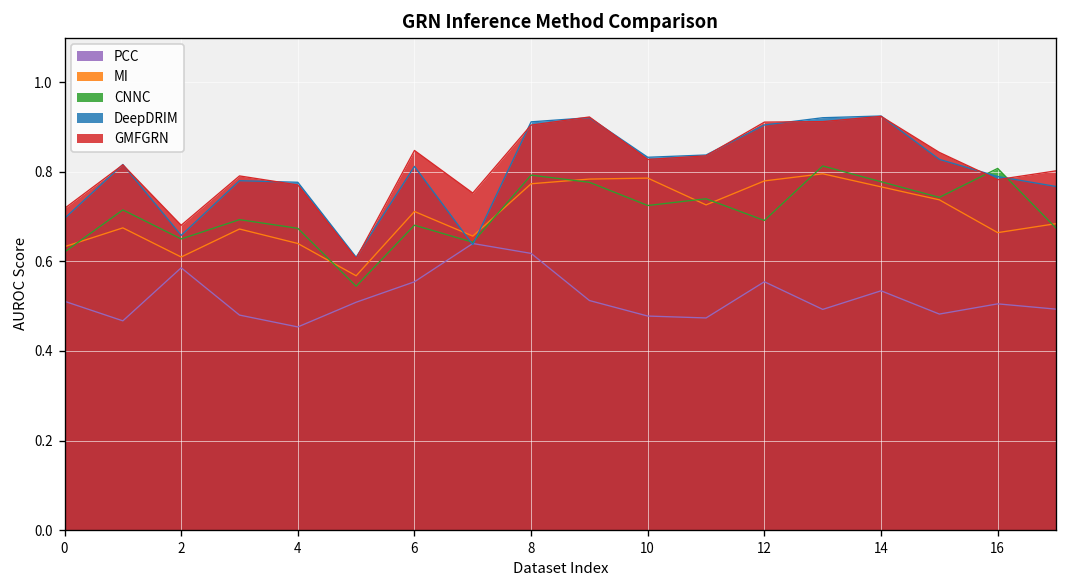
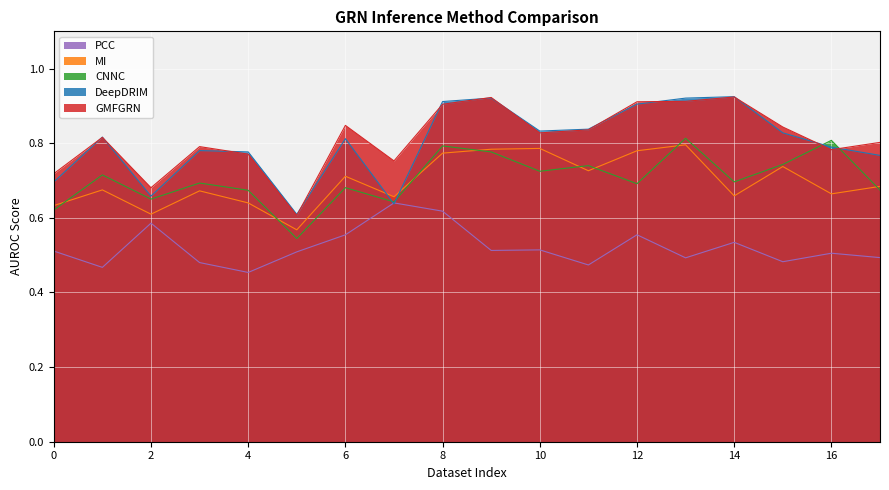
  {
    "PCC": {
      "0": 0.51,
      "2": 0.59,
      "4": 0.45,
      "6": 0.55,
      "8": 0.62,
-     "10": 0.48,
+     "10": 0.51,
      "12": 0.55,
      "14": 0.53,
      "16": 0.51
    },
    "MI": {
      "0": 0.63,
      "2": 0.61,
      "4": 0.64,
      "6": 0.71,
      "8": 0.77,
      "10": 0.79,
      "12": 0.78,
-     "14": 0.77,
+     "14": 0.66,
      "16": 0.66
    },
    "CNNC": {
      "0": 0.62,
      "2": 0.65,
      "4": 0.67,
      "6": 0.68,
      "8": 0.79,
      "10": 0.72,
      "12": 0.69,
-     "14": 0.78,
+     "14": 0.70,
      "16": 0.81
    },
    "DeepDRIM": {
      "0": 0.70,
      "2": 0.66,
      "6": 0.81,
      "8": 0.91,
      "16": 0.79
    },
    "GMFGRN": {
      "0": 0.72,
      "2": 0.68,
      "6": 0.85,
      "8": 0.90,
      "16": 0.78
    }
  }
